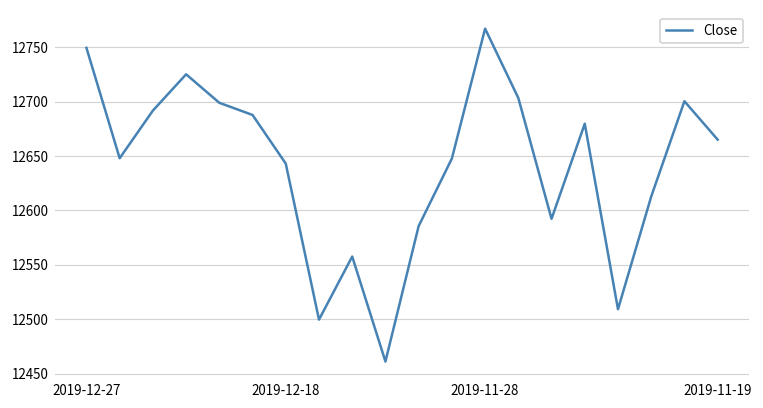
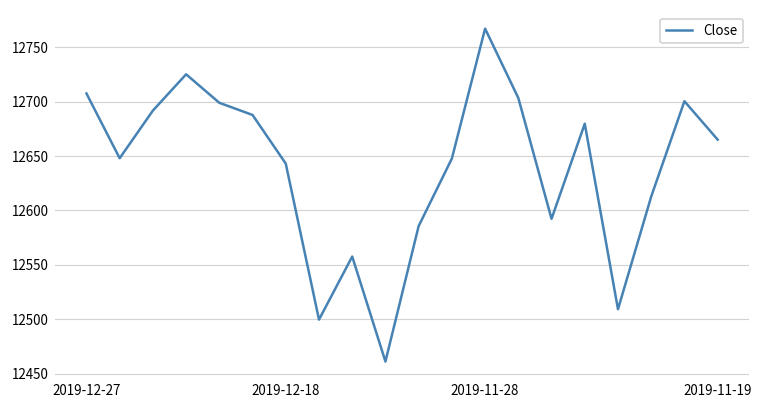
  {
-   "2019-12-27": 12750,
+   "2019-12-27": 12710,
    "2019-12-18": 12640,
    "2019-11-28": 12770,
    "2019-11-19": 12670
  }
